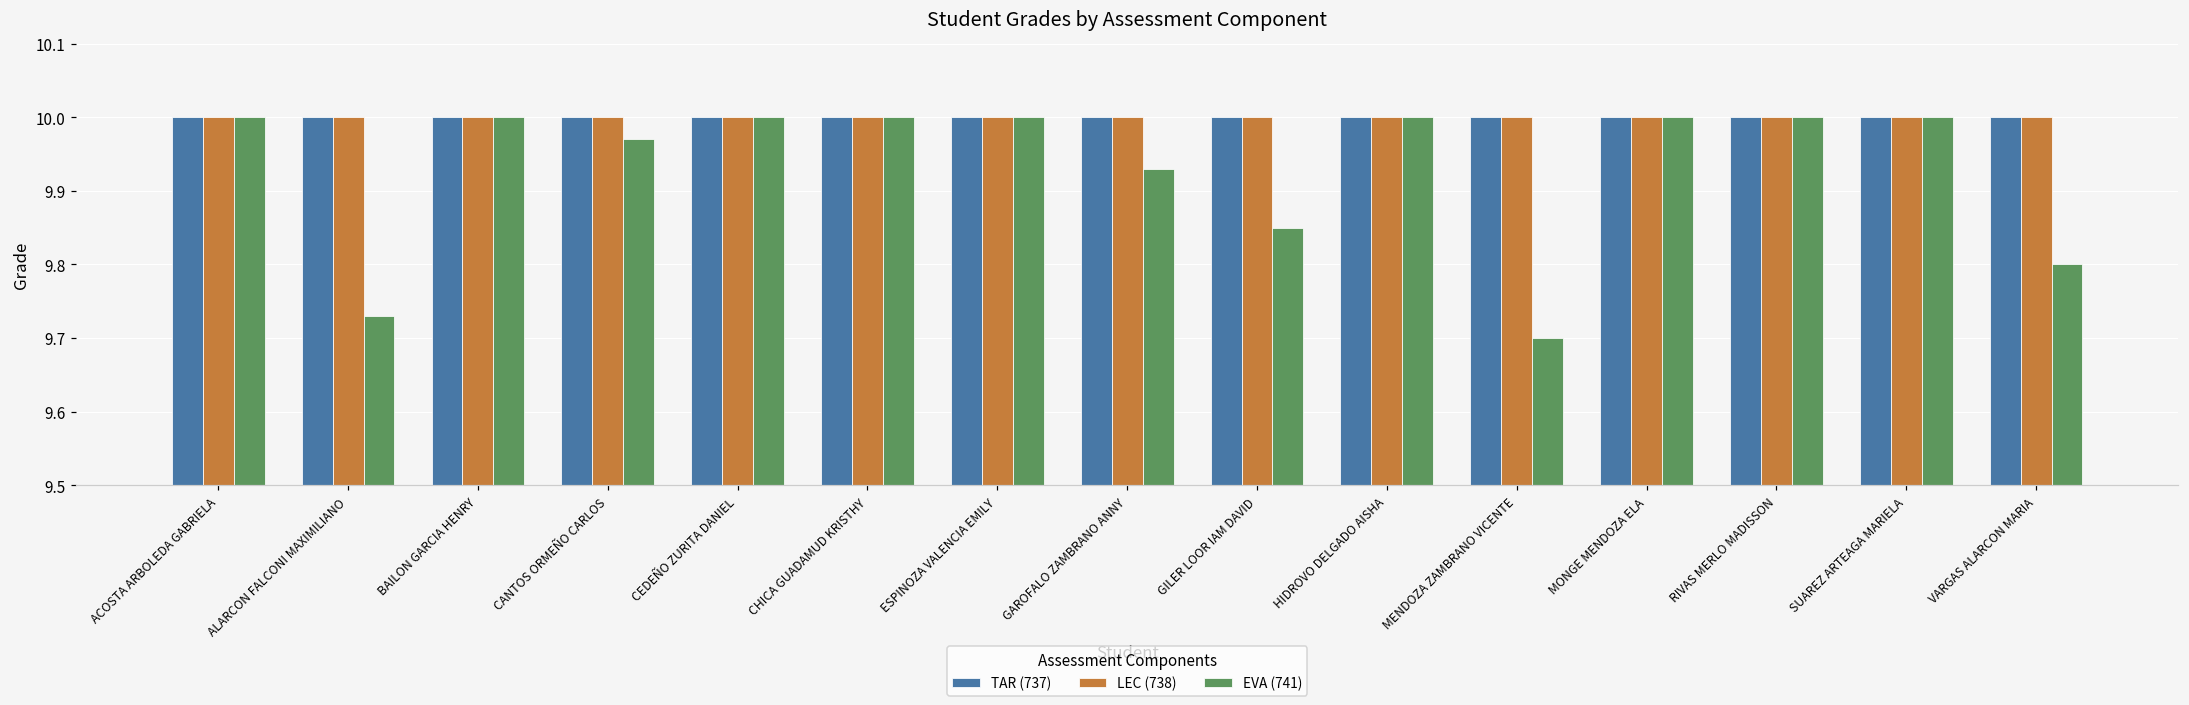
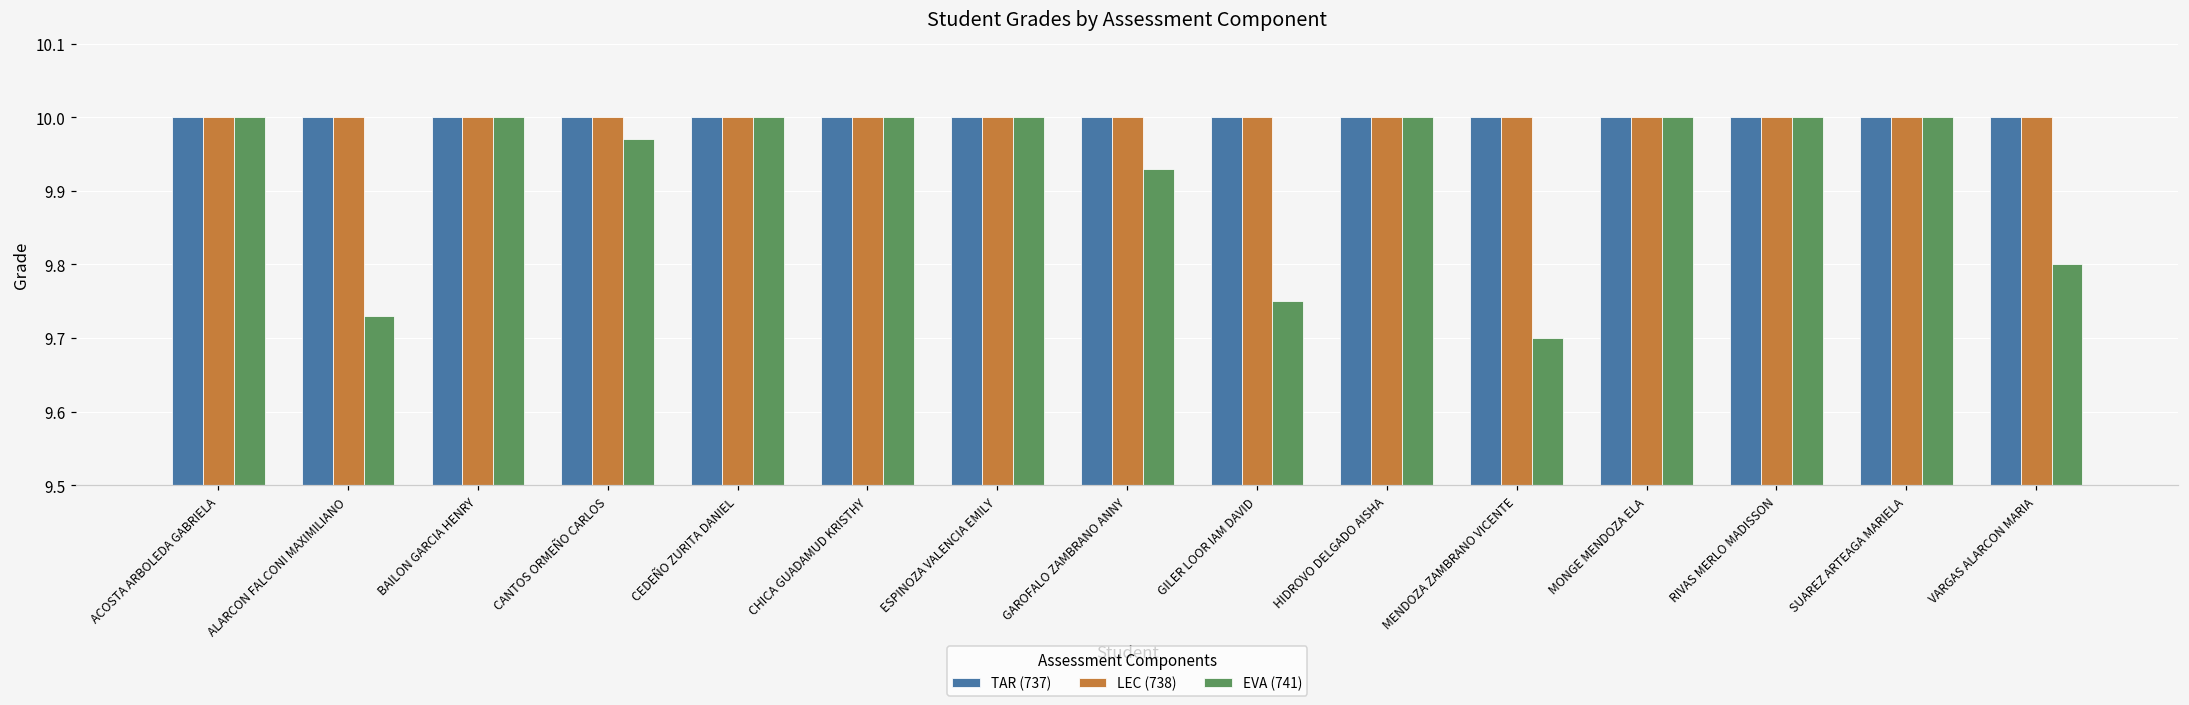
  {
    "TAR (737)": {
      "ACOSTA ARBOLEDA GABRIELA": 10.00,
      "ALARCON FALCONI MAXIMILIANO": 10.00,
      "BAILON GARCIA HENRY": 10.00,
      "CANTOS ORMEÑO CARLOS": 10.00,
      "CEDEÑO ZURITA DANIEL": 10.00,
      "CHICA GUADAMUD KRISTHY": 10.00,
      "ESPINOZA VALENCIA EMILY": 10.00,
      "GAROFALO ZAMBRANO ANNY": 10.00,
      "GILER LOOR IAM DAVID": 10.00,
      "HIDROVO DELGADO AISHA": 10.00,
      "MENDOZA ZAMBRANO VICENTE": 10.00,
      "MONGE MENDOZA ELA": 10.00,
      "RIVAS MERLO MADISSON": 10.00,
      "SUAREZ ARTEAGA MARIELA": 10.00,
      "VARGAS ALARCON MARIA": 10.00
    },
    "LEC (738)": {
      "ACOSTA ARBOLEDA GABRIELA": 10.00,
      "ALARCON FALCONI MAXIMILIANO": 10.00,
      "BAILON GARCIA HENRY": 10.00,
      "CANTOS ORMEÑO CARLOS": 10.00,
      "CEDEÑO ZURITA DANIEL": 10.00,
      "CHICA GUADAMUD KRISTHY": 10.00,
      "ESPINOZA VALENCIA EMILY": 10.00,
      "GAROFALO ZAMBRANO ANNY": 10.00,
      "GILER LOOR IAM DAVID": 10.00,
      "HIDROVO DELGADO AISHA": 10.00,
      "MENDOZA ZAMBRANO VICENTE": 10.00,
      "MONGE MENDOZA ELA": 10.00,
      "RIVAS MERLO MADISSON": 10.00,
      "SUAREZ ARTEAGA MARIELA": 10.00,
      "VARGAS ALARCON MARIA": 10.00
    },
    "EVA (741)": {
      "ACOSTA ARBOLEDA GABRIELA": 10.00,
      "ALARCON FALCONI MAXIMILIANO": 9.73,
      "BAILON GARCIA HENRY": 10.00,
      "CANTOS ORMEÑO CARLOS": 9.97,
      "CEDEÑO ZURITA DANIEL": 10.00,
      "CHICA GUADAMUD KRISTHY": 10.00,
      "ESPINOZA VALENCIA EMILY": 10.00,
      "GAROFALO ZAMBRANO ANNY": 9.93,
-     "GILER LOOR IAM DAVID": 9.85,
+     "GILER LOOR IAM DAVID": 9.75,
      "HIDROVO DELGADO AISHA": 10.00,
      "MENDOZA ZAMBRANO VICENTE": 9.70,
      "MONGE MENDOZA ELA": 10.00,
      "RIVAS MERLO MADISSON": 10.00,
      "SUAREZ ARTEAGA MARIELA": 10.00,
      "VARGAS ALARCON MARIA": 9.80
    }
  }
